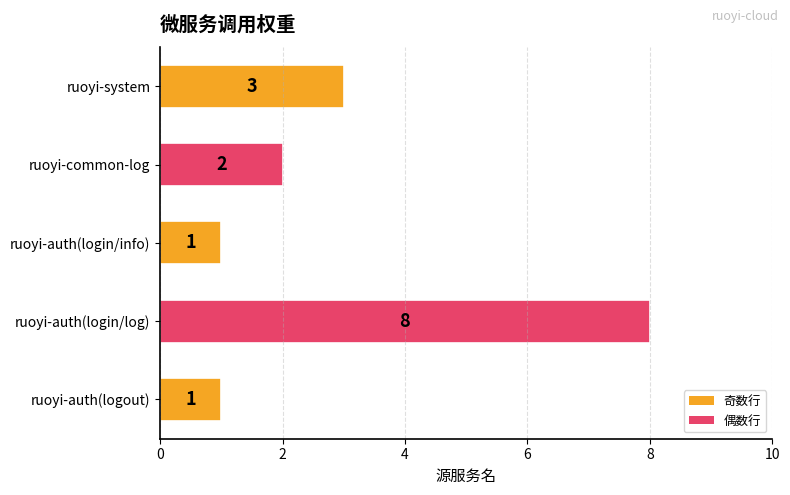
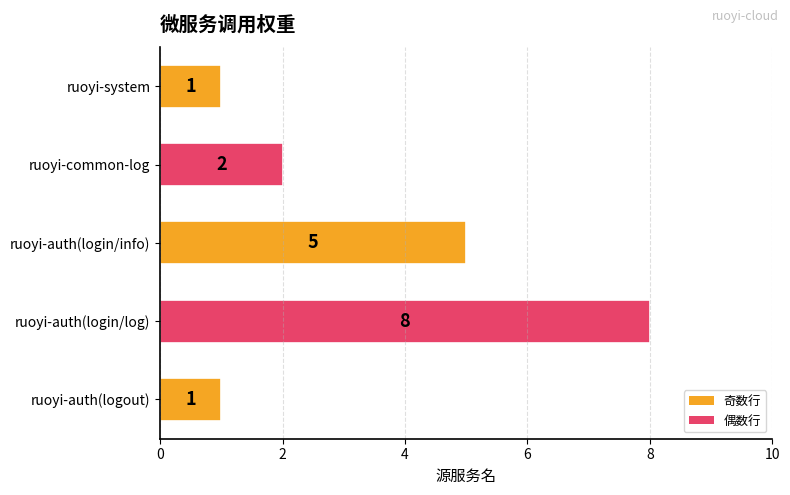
  {
-   "ruoyi-system": 3,
+   "ruoyi-system": 1,
    "ruoyi-common-log": 2,
-   "ruoyi-auth(login/info)": 1,
+   "ruoyi-auth(login/info)": 5,
    "ruoyi-auth(login/log)": 8,
    "ruoyi-auth(logout)": 1
  }
